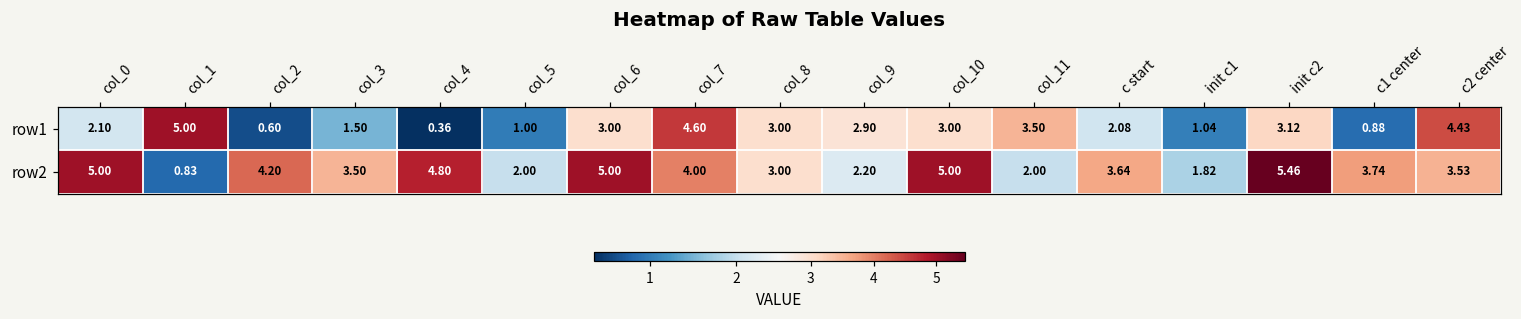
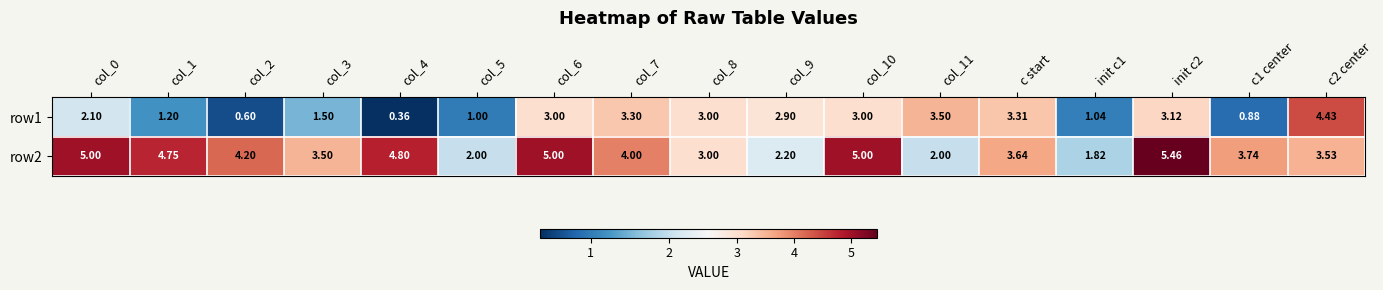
  {
    "row1": {
      "col_0": 2.10,
-     "col_1": 5.00,
+     "col_1": 1.20,
      "col_2": 0.60,
      "col_3": 1.50,
      "col_4": 0.36,
      "col_5": 1.00,
      "col_6": 3.00,
-     "col_7": 4.60,
+     "col_7": 3.30,
      "col_8": 3.00,
      "col_9": 2.90,
      "col_10": 3.00,
      "col_11": 3.50,
-     "c start": 2.08,
+     "c start": 3.31,
      "init c1": 1.04,
      "init c2": 3.12,
      "c1 center": 0.88,
      "c2 center": 4.43
    },
    "row2": {
      "col_0": 5.00,
-     "col_1": 0.83,
+     "col_1": 4.75,
      "col_2": 4.20,
      "col_3": 3.50,
      "col_4": 4.80,
      "col_5": 2.00,
      "col_6": 5.00,
      "col_7": 4.00,
      "col_8": 3.00,
      "col_9": 2.20,
      "col_10": 5.00,
      "col_11": 2.00,
      "c start": 3.64,
      "init c1": 1.82,
      "init c2": 5.46,
      "c1 center": 3.74,
      "c2 center": 3.53
    }
  }
